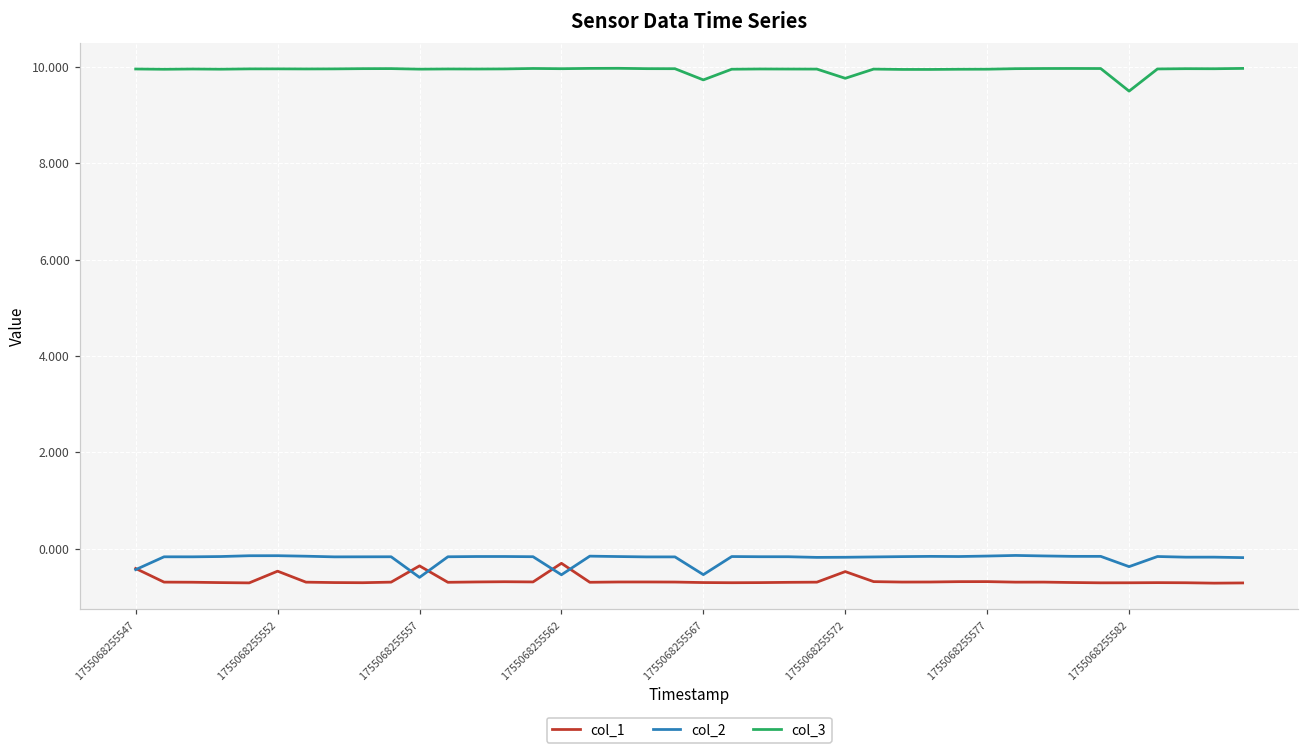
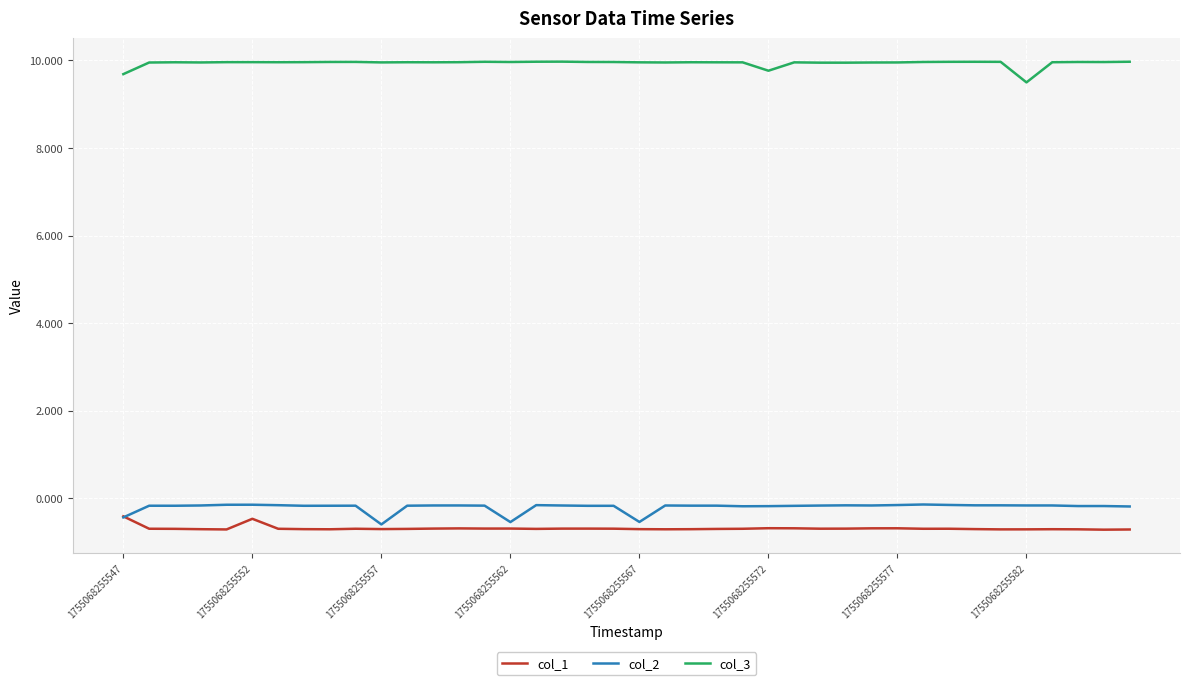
  {
    "col_1": {
      "1755068255552": -0.5,
-     "1755068255557": -0.4,
-     "1755068255562": -0.3,
+     "1755068255557": -0.7,
+     "1755068255562": -0.7,
      "1755068255567": -0.7,
-     "1755068255572": -0.5,
+     "1755068255572": -0.7,
      "1755068255577": -0.7,
      "1755068255582": -0.7
    },
    "col_2": {
      "1755068255552": -0.1,
      "1755068255557": -0.6,
      "1755068255562": -0.5,
      "1755068255567": -0.5,
      "1755068255572": -0.2,
      "1755068255577": -0.2,
-     "1755068255582": -0.4
+     "1755068255582": -0.2
    },
    "col_3": {
-     "1755068255547": 10.0,
+     "1755068255547": 9.7,
      "1755068255552": 10.0,
      "1755068255557": 10.0,
      "1755068255562": 10.0,
-     "1755068255567": 9.7,
+     "1755068255567": 10.0,
      "1755068255572": 9.8,
      "1755068255577": 10.0,
      "1755068255582": 9.5
    }
  }
